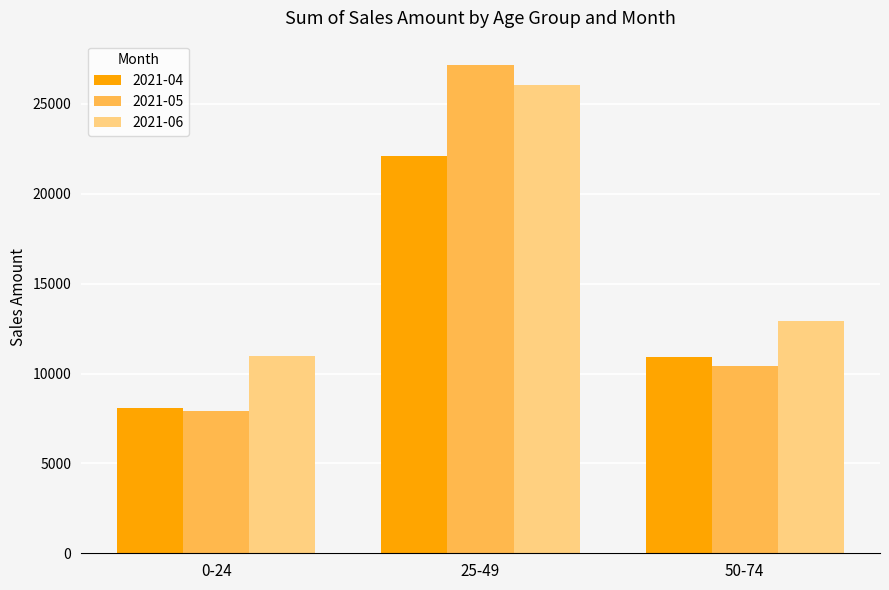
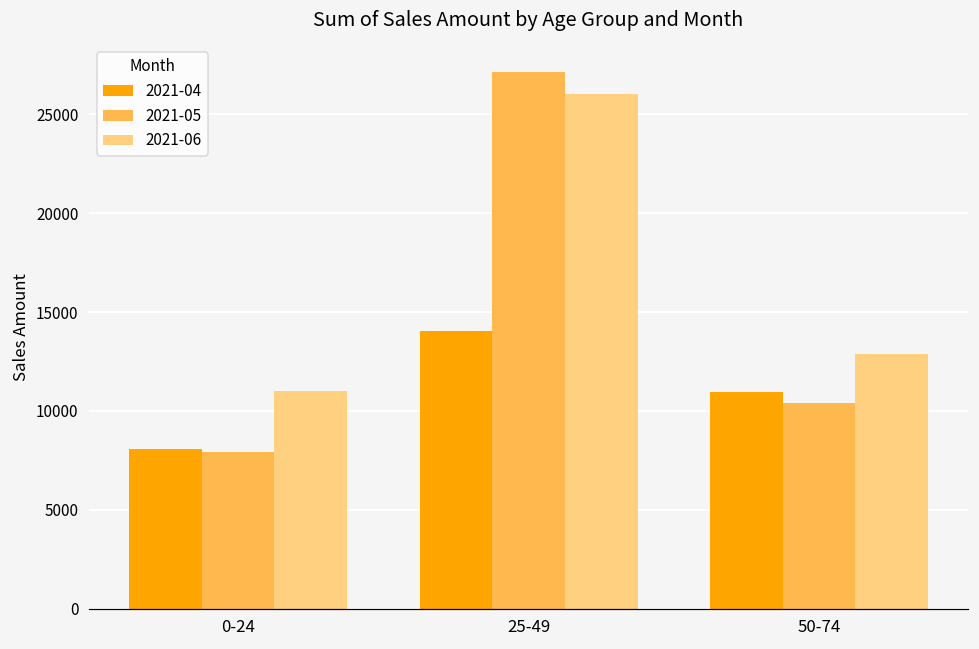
  {
    "2021-04": {
      "0-24": 8100,
-     "25-49": 22100,
+     "25-49": 14000,
      "50-74": 10900
    }
  }
